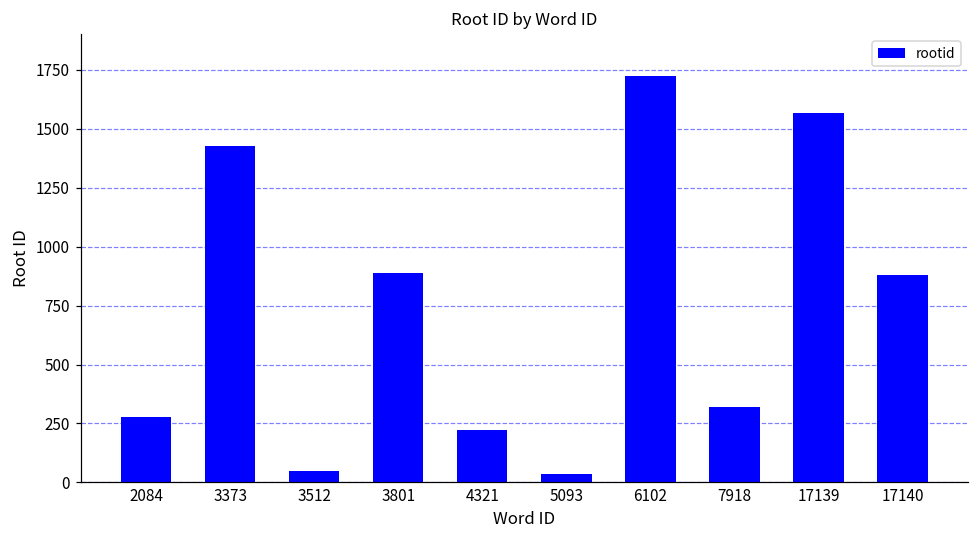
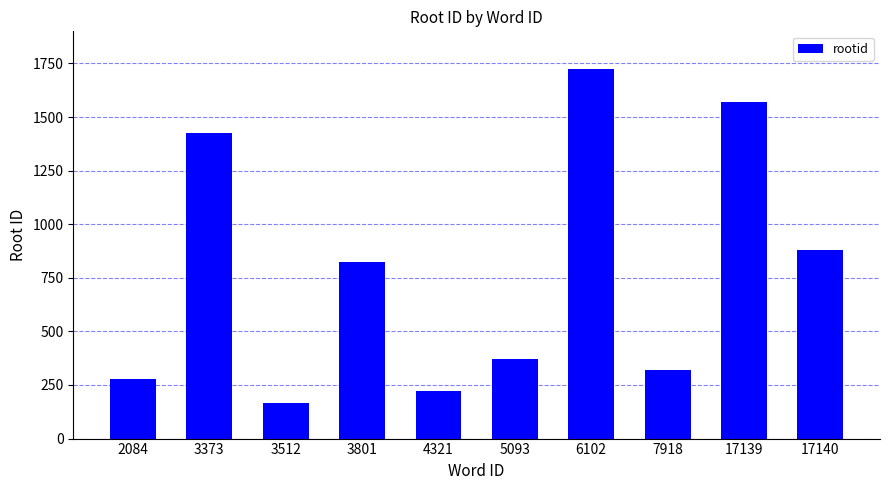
  {
    "2084": 280,
    "3373": 1430,
-   "3512": 50,
-   "3801": 890,
+   "3512": 170,
+   "3801": 820,
    "4321": 220,
-   "5093": 40,
+   "5093": 370,
    "6102": 1720,
    "7918": 320,
    "17139": 1570,
    "17140": 880
  }
